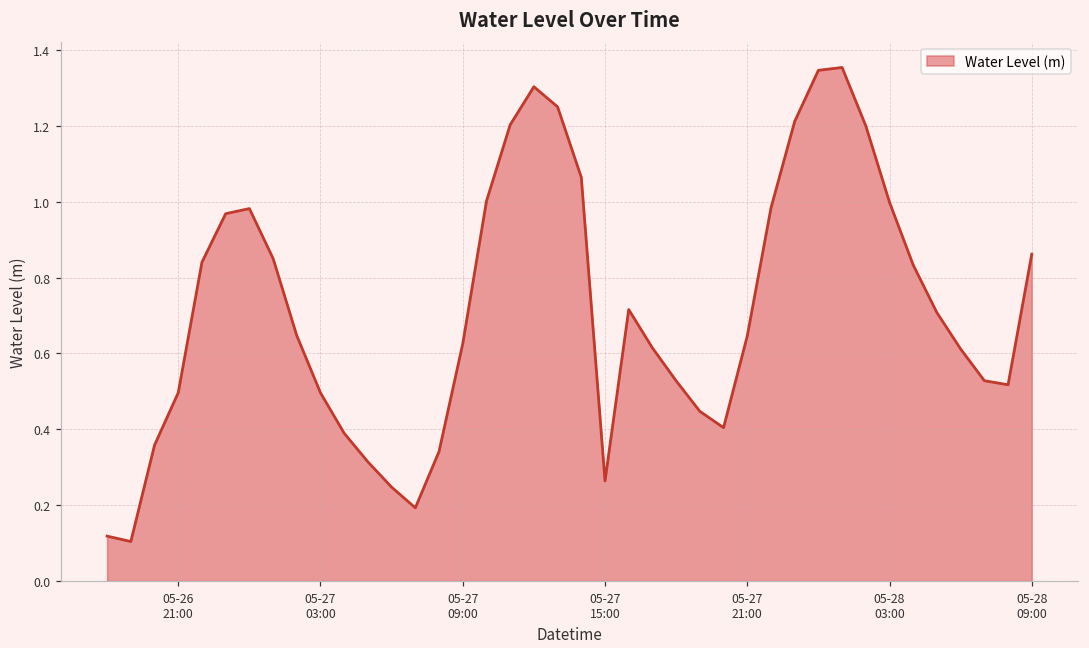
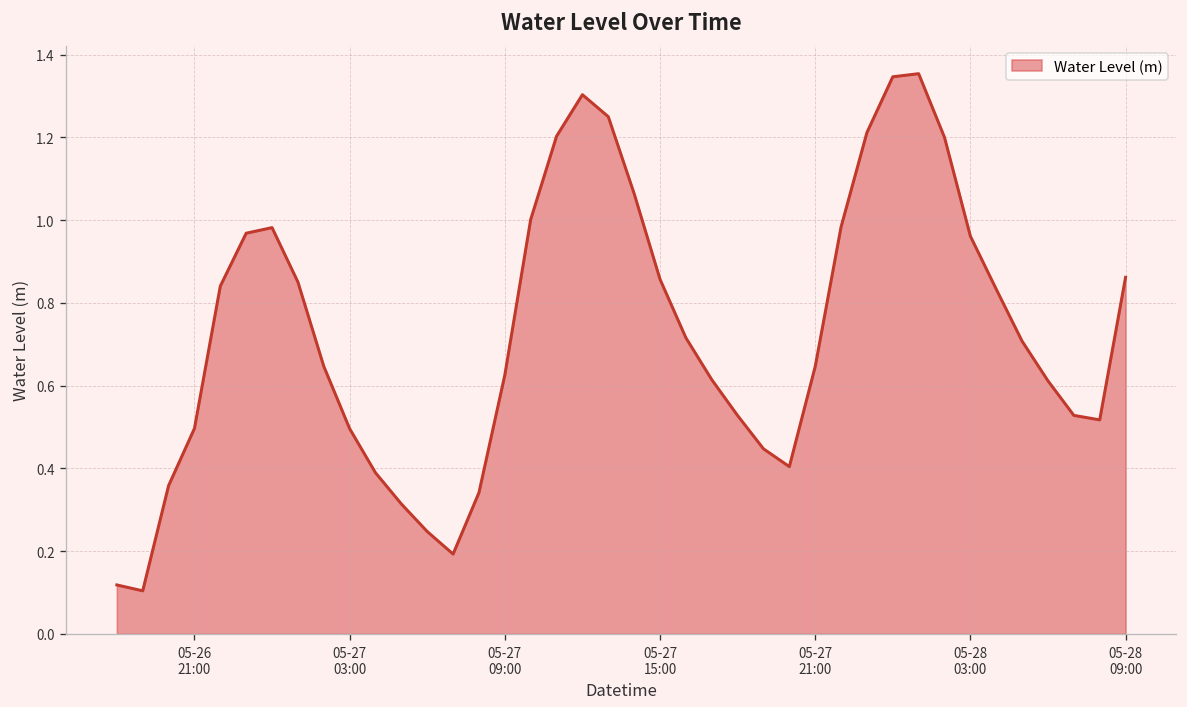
  {
    "05-26 21:00": 0.50,
    "05-27 03:00": 0.50,
    "05-27 09:00": 0.63,
-   "05-27 15:00": 0.26,
+   "05-27 15:00": 0.86,
    "05-27 21:00": 0.65,
-   "05-28 03:00": 1.00,
+   "05-28 03:00": 0.96,
    "05-28 09:00": 0.86
  }
